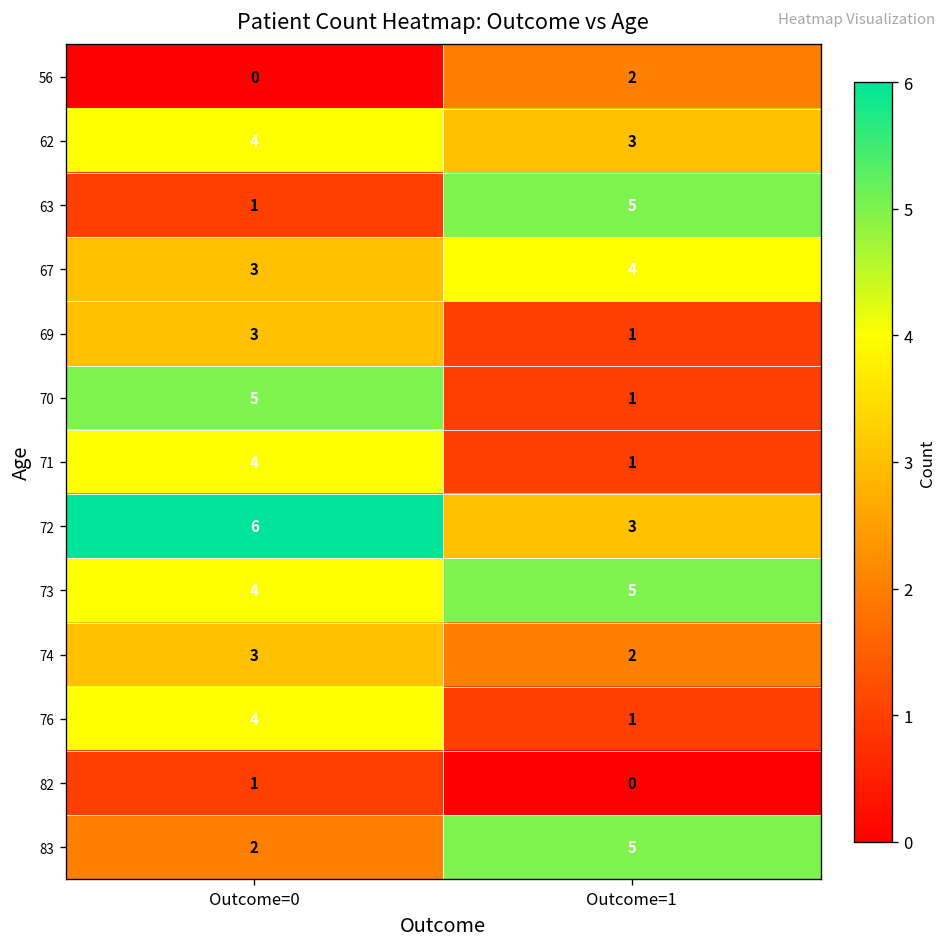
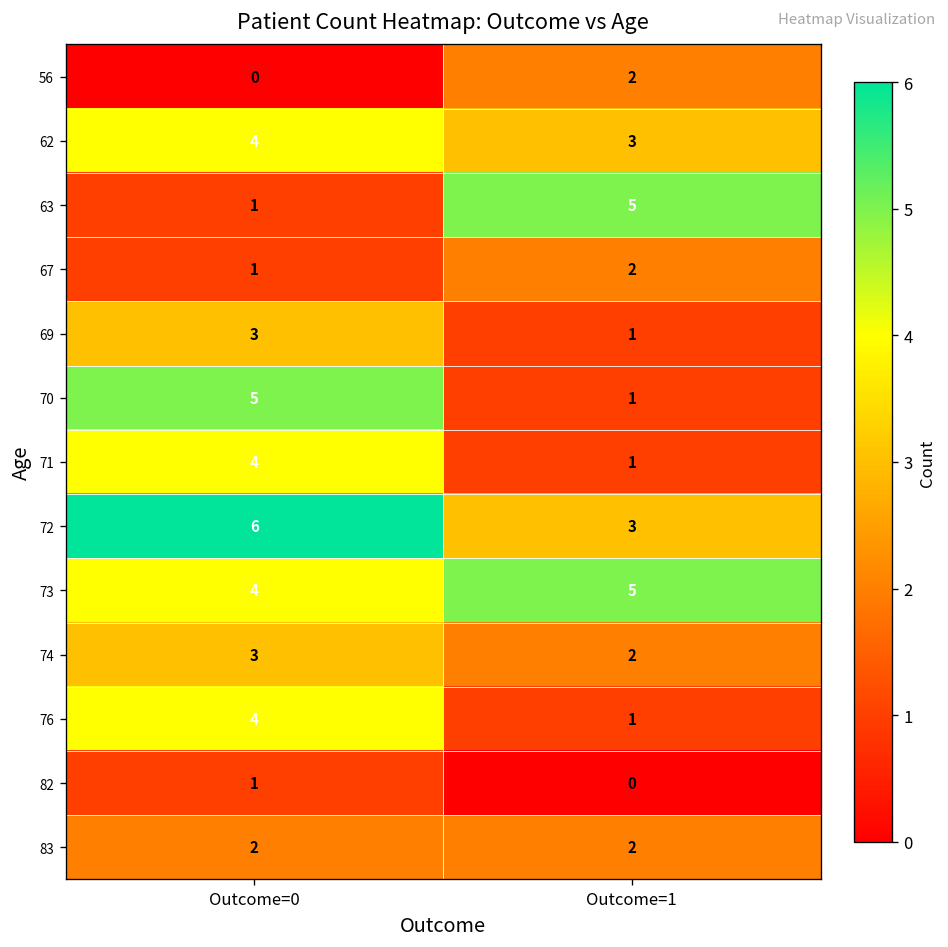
  {
    "56": {
      "Outcome=0": 0,
      "Outcome=1": 2
    },
    "62": {
      "Outcome=0": 4,
      "Outcome=1": 3
    },
    "63": {
      "Outcome=0": 1,
      "Outcome=1": 5
    },
    "67": {
-     "Outcome=0": 3,
-     "Outcome=1": 4
+     "Outcome=0": 1,
+     "Outcome=1": 2
    },
    "69": {
      "Outcome=0": 3,
      "Outcome=1": 1
    },
    "70": {
      "Outcome=0": 5,
      "Outcome=1": 1
    },
    "71": {
      "Outcome=0": 4,
      "Outcome=1": 1
    },
    "72": {
      "Outcome=0": 6,
      "Outcome=1": 3
    },
    "73": {
      "Outcome=0": 4,
      "Outcome=1": 5
    },
    "74": {
      "Outcome=0": 3,
      "Outcome=1": 2
    },
    "76": {
      "Outcome=0": 4,
      "Outcome=1": 1
    },
    "82": {
      "Outcome=0": 1,
      "Outcome=1": 0
    },
    "83": {
      "Outcome=0": 2,
-     "Outcome=1": 5
+     "Outcome=1": 2
    }
  }
